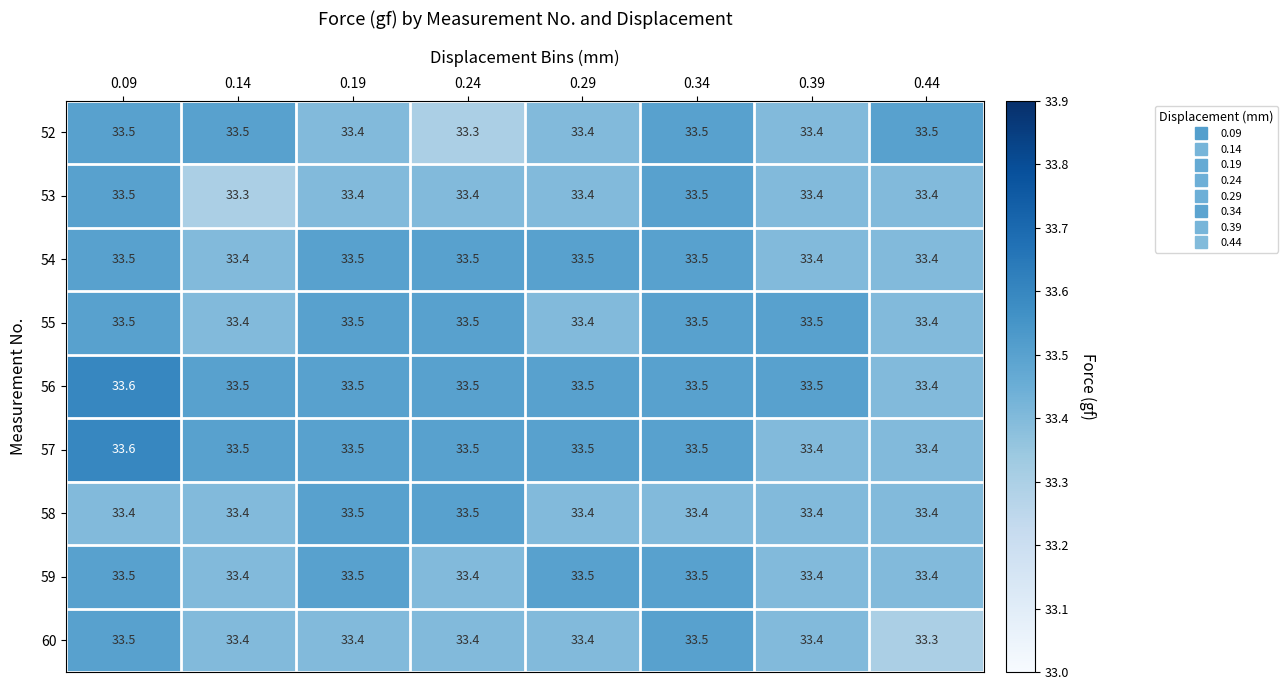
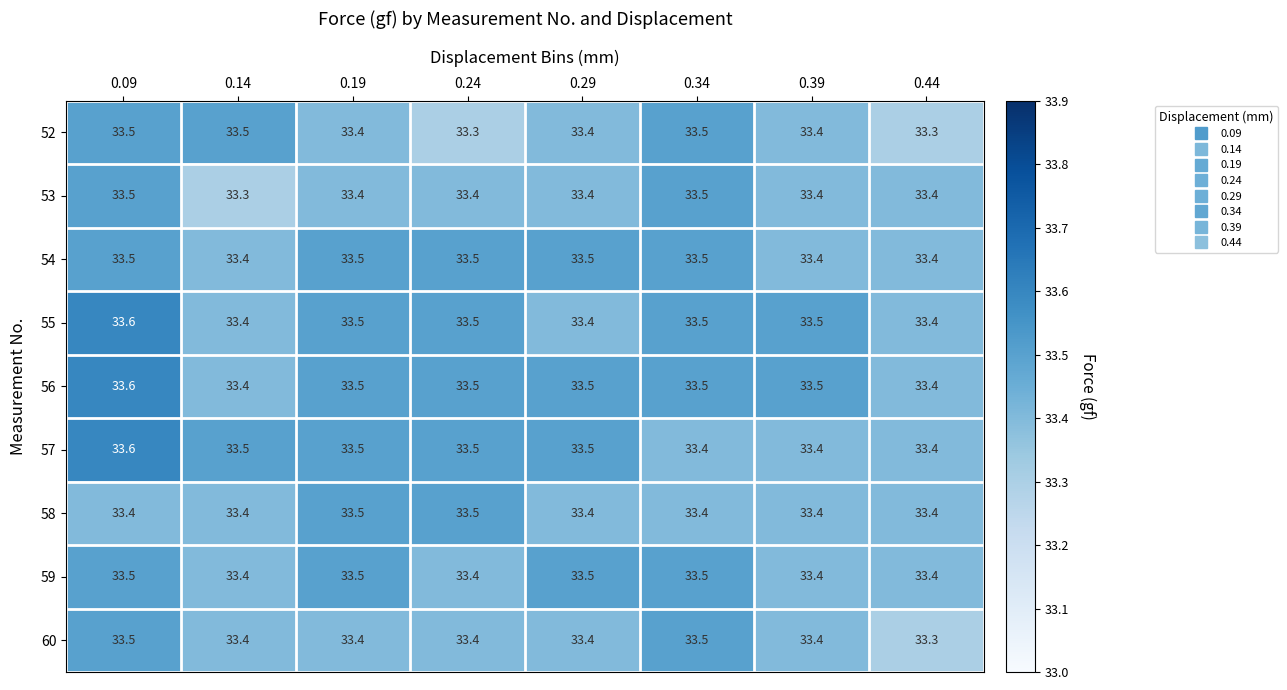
  {
    "52": {
      "0.09": 33.5,
      "0.14": 33.5,
      "0.19": 33.4,
      "0.24": 33.3,
      "0.29": 33.4,
      "0.34": 33.5,
      "0.39": 33.4,
-     "0.44": 33.5
+     "0.44": 33.3
    },
    "53": {
      "0.09": 33.5,
      "0.14": 33.3,
      "0.19": 33.4,
      "0.24": 33.4,
      "0.29": 33.4,
      "0.34": 33.5,
      "0.39": 33.4,
      "0.44": 33.4
    },
    "54": {
      "0.09": 33.5,
      "0.14": 33.4,
      "0.19": 33.5,
      "0.24": 33.5,
      "0.29": 33.5,
      "0.34": 33.5,
      "0.39": 33.4,
      "0.44": 33.4
    },
    "55": {
-     "0.09": 33.5,
+     "0.09": 33.6,
      "0.14": 33.4,
      "0.19": 33.5,
      "0.24": 33.5,
      "0.29": 33.4,
      "0.34": 33.5,
      "0.39": 33.5,
      "0.44": 33.4
    },
    "56": {
      "0.09": 33.6,
-     "0.14": 33.5,
+     "0.14": 33.4,
      "0.19": 33.5,
      "0.24": 33.5,
      "0.29": 33.5,
      "0.34": 33.5,
      "0.39": 33.5,
      "0.44": 33.4
    },
    "57": {
      "0.09": 33.6,
      "0.14": 33.5,
      "0.19": 33.5,
      "0.24": 33.5,
      "0.29": 33.5,
-     "0.34": 33.5,
+     "0.34": 33.4,
      "0.39": 33.4,
      "0.44": 33.4
    },
    "58": {
      "0.09": 33.4,
      "0.14": 33.4,
      "0.19": 33.5,
      "0.24": 33.5,
      "0.29": 33.4,
      "0.34": 33.4,
      "0.39": 33.4,
      "0.44": 33.4
    },
    "59": {
      "0.09": 33.5,
      "0.14": 33.4,
      "0.19": 33.5,
      "0.24": 33.4,
      "0.29": 33.5,
      "0.34": 33.5,
      "0.39": 33.4,
      "0.44": 33.4
    },
    "60": {
      "0.09": 33.5,
      "0.14": 33.4,
      "0.19": 33.4,
      "0.24": 33.4,
      "0.29": 33.4,
      "0.34": 33.5,
      "0.39": 33.4,
      "0.44": 33.3
    }
  }
